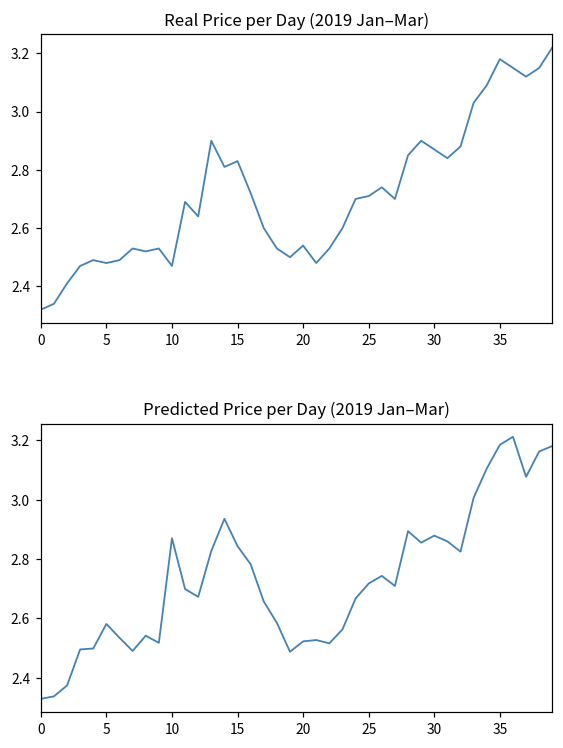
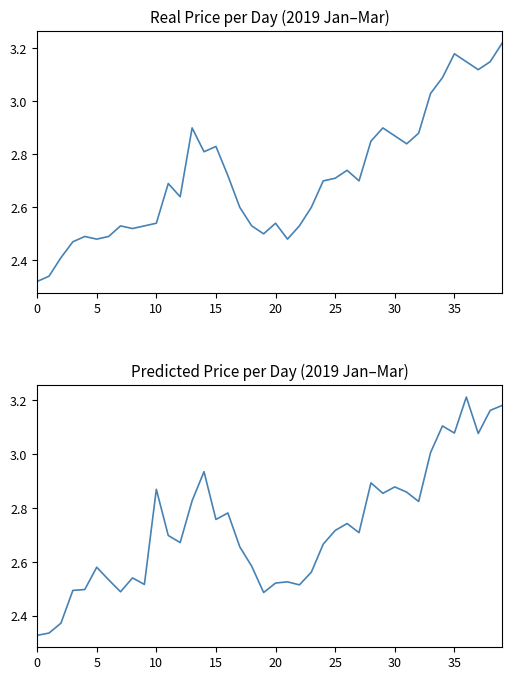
  {
    "Real Price per Day (2019 Jan–Mar)": {
      "0": 2.32,
      "5": 2.48,
-     "10": 2.47,
+     "10": 2.54,
      "15": 2.83,
      "20": 2.54,
      "25": 2.71,
      "30": 2.87,
      "35": 3.18
    },
    "Predicted Price per Day (2019 Jan–Mar)": {
      "0": 2.33,
      "5": 2.58,
      "10": 2.87,
-     "15": 2.84,
+     "15": 2.76,
      "20": 2.52,
      "25": 2.72,
      "30": 2.88,
-     "35": 3.18
+     "35": 3.08
    }
  }
